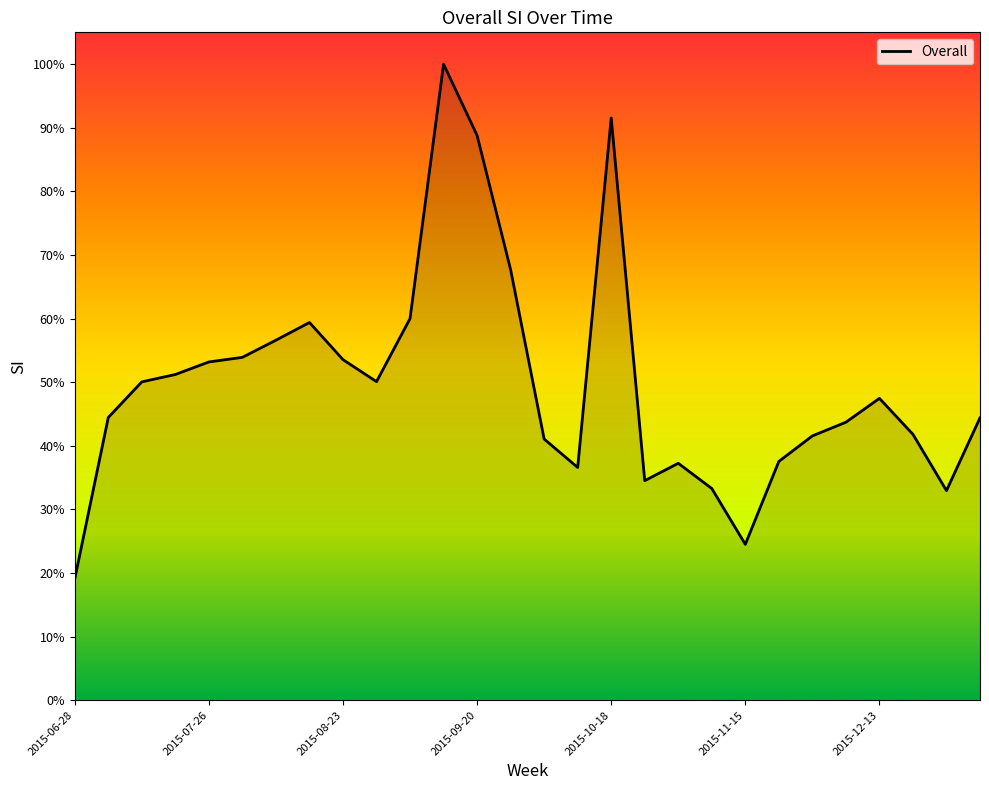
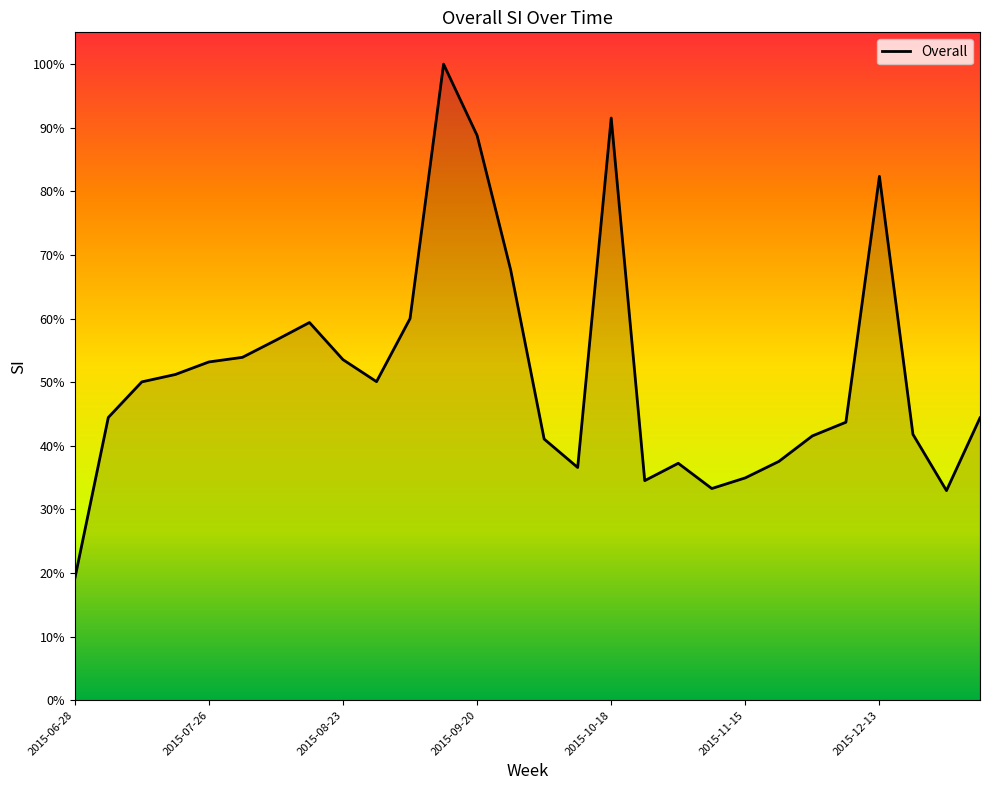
  {
    "2015-06-28": "19%",
    "2015-07-26": "53%",
    "2015-08-23": "54%",
    "2015-09-20": "89%",
    "2015-10-18": "92%",
-   "2015-11-15": "25%",
-   "2015-12-13": "47%"
+   "2015-11-15": "35%",
+   "2015-12-13": "82%"
  }
